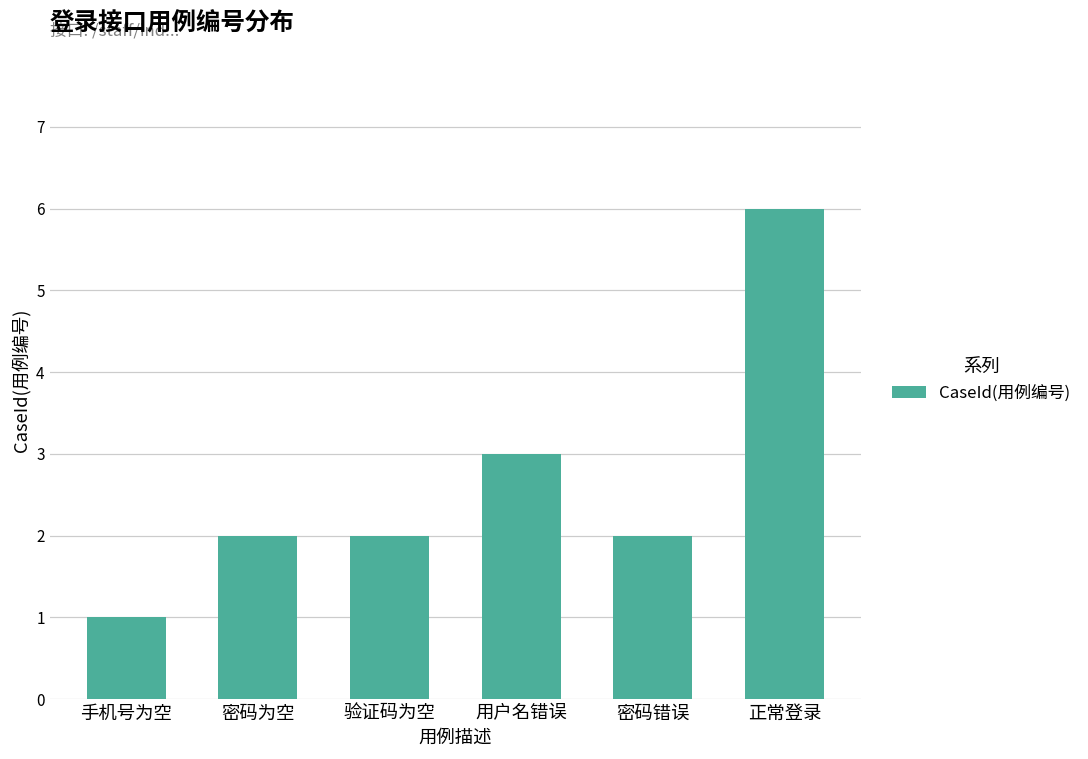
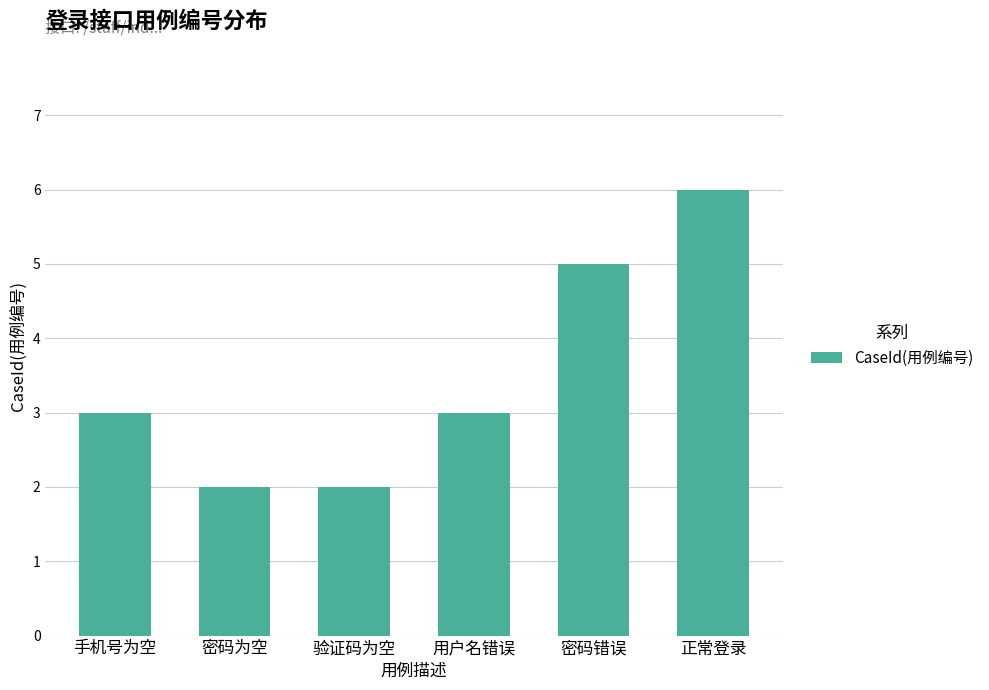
  {
-   "手机号为空": 1,
+   "手机号为空": 3,
    "密码为空": 2,
    "验证码为空": 2,
    "用户名错误": 3,
-   "密码错误": 2,
+   "密码错误": 5,
    "正常登录": 6
  }
